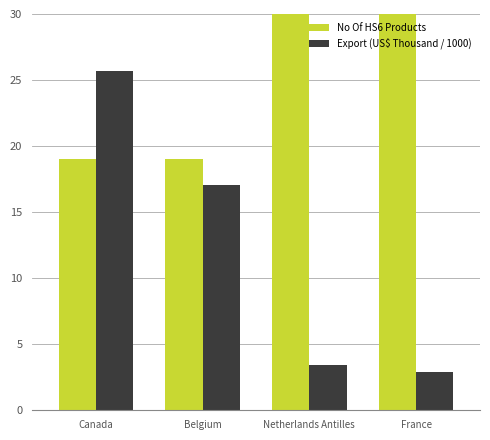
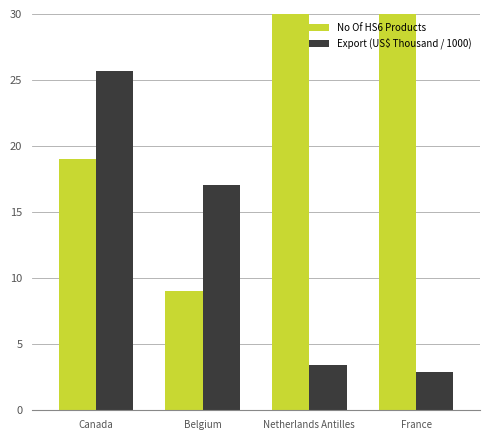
  {
    "No Of HS6 Products": {
      "Canada": 19,
-     "Belgium": 19
+     "Belgium": 9
    },
    "Export (US$ Thousand / 1000)": {
      "Canada": 25.7,
      "Belgium": 17,
      "Netherlands Antilles": 3.4,
      "France": 3
    }
  }
